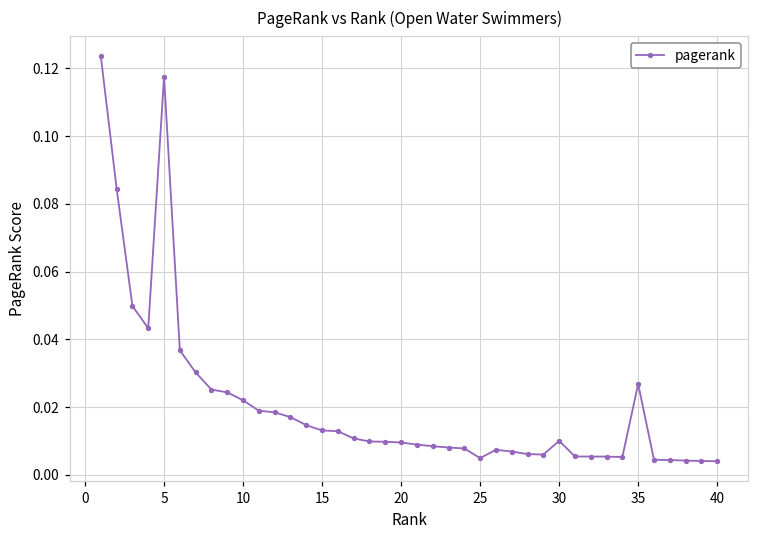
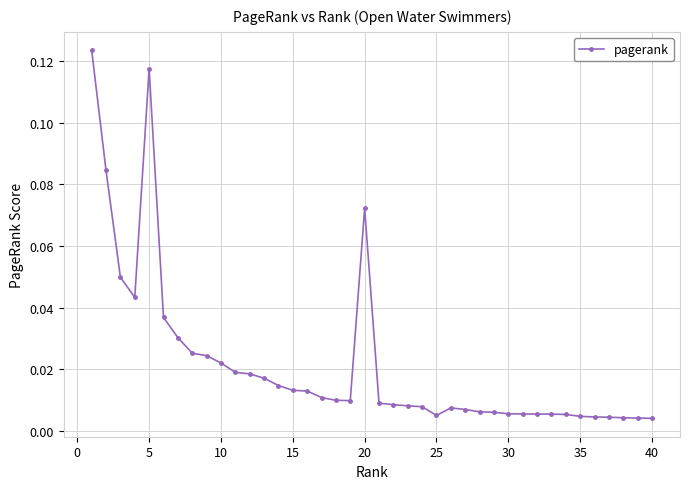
  {
    "5": 0.118,
    "10": 0.022,
    "15": 0.013,
-   "20": 0.010,
+   "20": 0.072,
    "25": 0.005,
-   "30": 0.010,
-   "35": 0.027,
+   "30": 0.006,
+   "35": 0.005,
    "40": 0.004
  }
